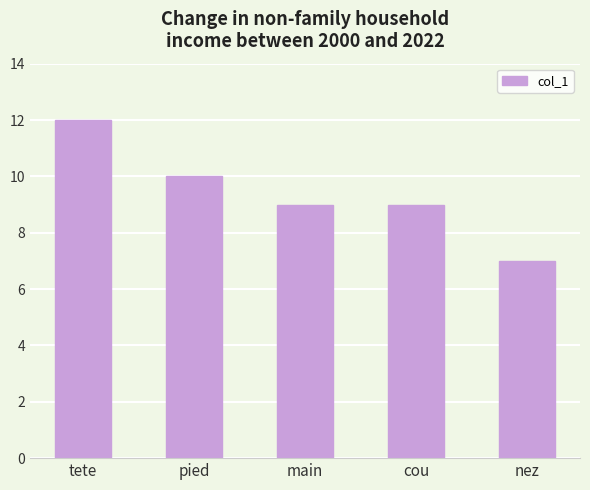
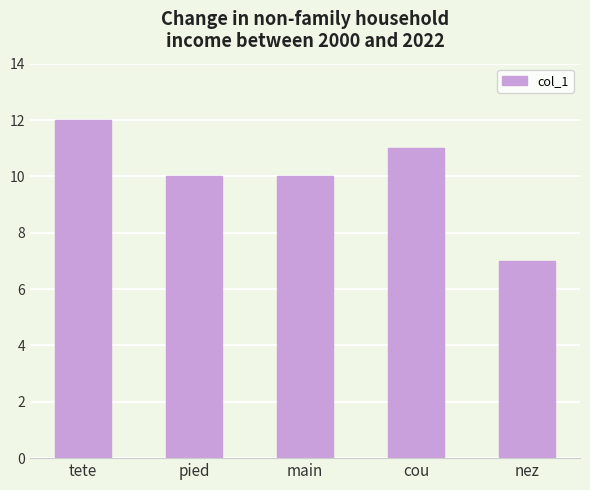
  {
    "tete": 12,
    "pied": 10,
-   "main": 9,
-   "cou": 9,
+   "main": 10,
+   "cou": 11,
    "nez": 7
  }
